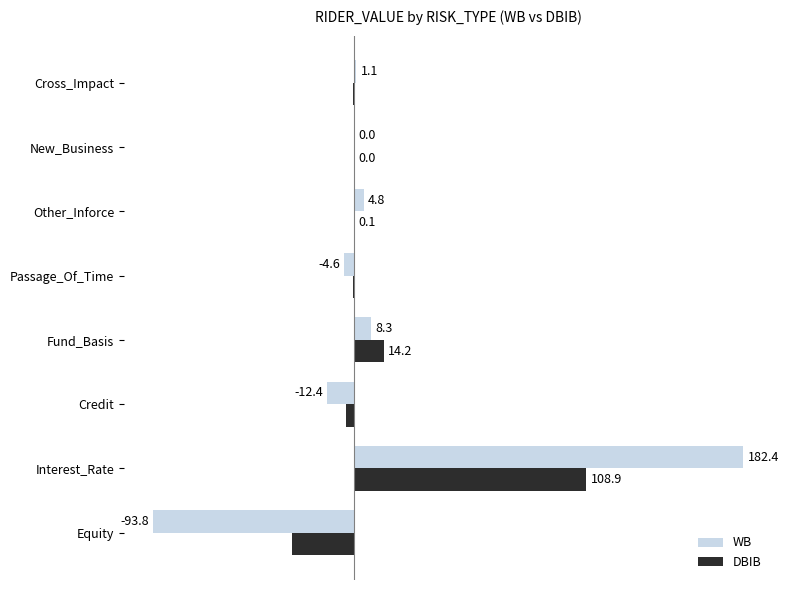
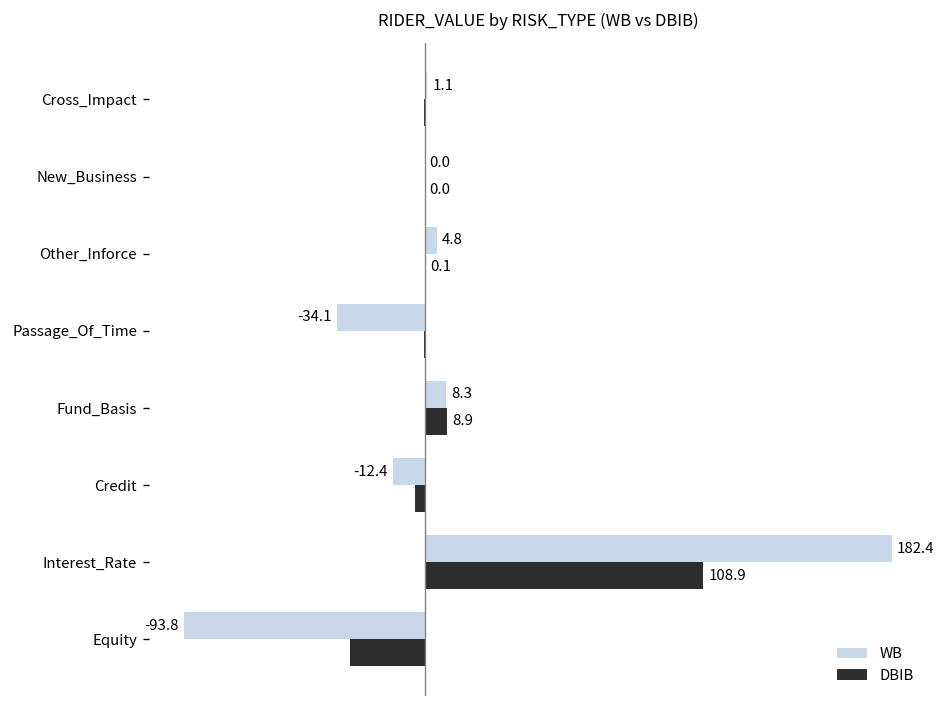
  {
    "WB": {
      "Cross_Impact": 1.1,
      "New_Business": 0.0,
      "Other_Inforce": 4.8,
-     "Passage_Of_Time": -4.6,
+     "Passage_Of_Time": -34.1,
      "Fund_Basis": 8.3,
      "Credit": -12.4,
      "Interest_Rate": 182.4,
      "Equity": -93.8
    },
    "DBIB": {
      "New_Business": 0.0,
      "Other_Inforce": 0.1,
-     "Fund_Basis": 14.2,
+     "Fund_Basis": 8.9,
      "Interest_Rate": 108.9
    }
  }
